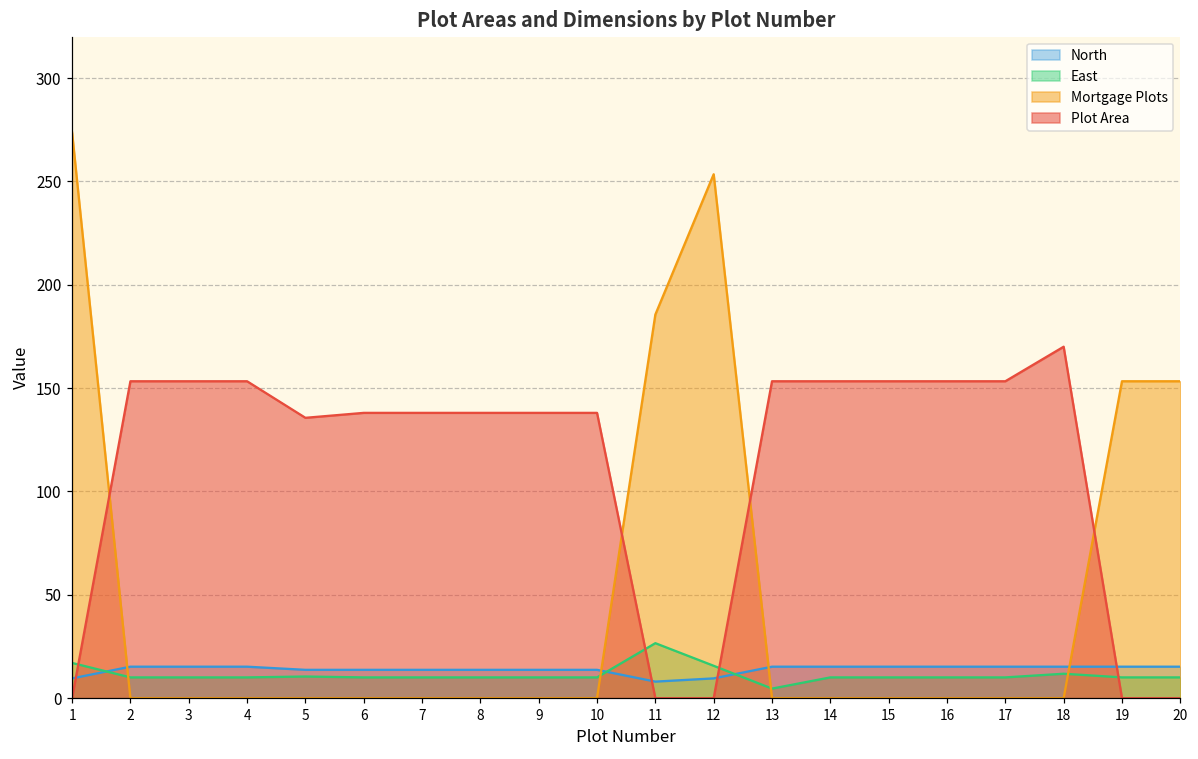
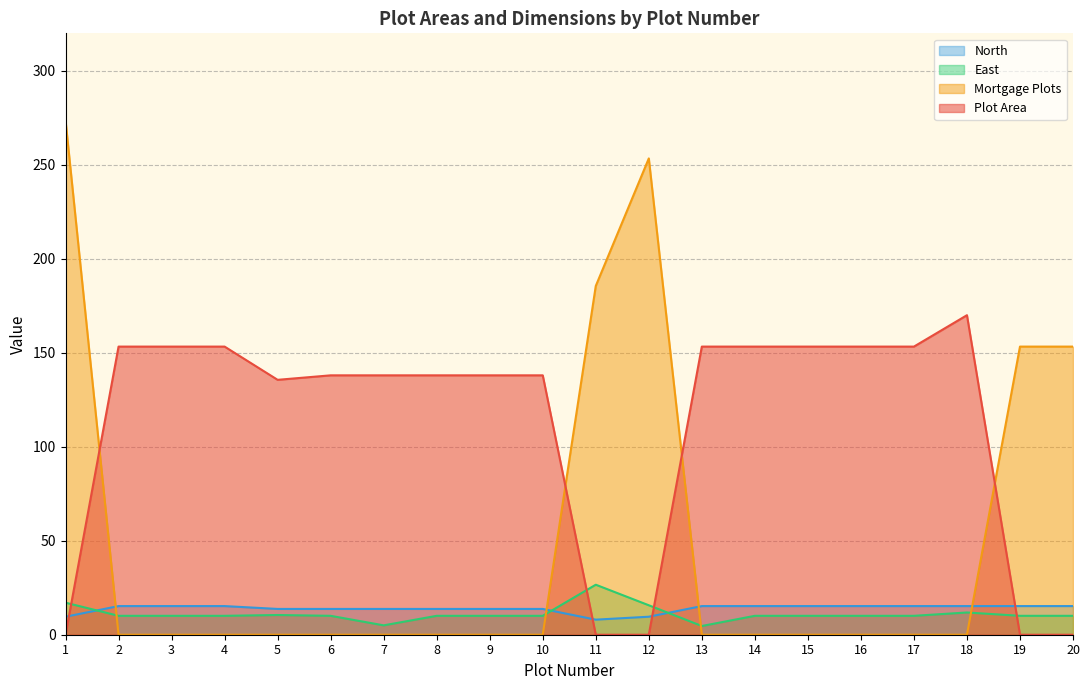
  {
    "North": {
      "1": 10,
      "2": 15,
      "3": 15,
      "4": 15,
      "5": 14,
      "6": 14,
      "7": 14,
      "8": 14,
      "9": 14,
      "10": 14,
      "11": 8,
      "12": 10,
      "13": 15,
      "14": 15,
      "15": 15,
      "16": 15,
      "17": 15,
      "18": 15,
      "19": 15,
      "20": 15
    },
    "East": {
      "1": 17,
      "2": 10,
      "3": 10,
      "4": 10,
      "5": 10,
      "6": 10,
-     "7": 10,
+     "7": 5,
      "8": 10,
      "9": 10,
      "10": 10,
      "11": 27,
      "12": 16,
      "13": 5,
      "14": 10,
      "15": 10,
      "16": 10,
      "17": 10,
      "18": 12,
      "19": 10,
      "20": 10
    },
    "Mortgage Plots": {
      "1": 274,
      "2": 0,
      "3": 0,
      "4": 0,
      "5": 0,
      "6": 0,
      "7": 0,
      "8": 0,
      "9": 0,
      "10": 0,
      "11": 186,
      "12": 253,
      "13": 0,
      "14": 0,
      "15": 0,
      "16": 0,
      "17": 0,
      "18": 0,
      "19": 153,
      "20": 153
    },
    "Plot Area": {
      "1": 0,
      "2": 153,
      "3": 153,
      "4": 153,
      "5": 136,
      "6": 138,
      "7": 138,
      "8": 138,
      "9": 138,
      "10": 138,
      "11": 0,
      "12": 0,
      "13": 153,
      "14": 153,
      "15": 153,
      "16": 153,
      "17": 153,
      "18": 170,
      "19": 0,
      "20": 0
    }
  }
